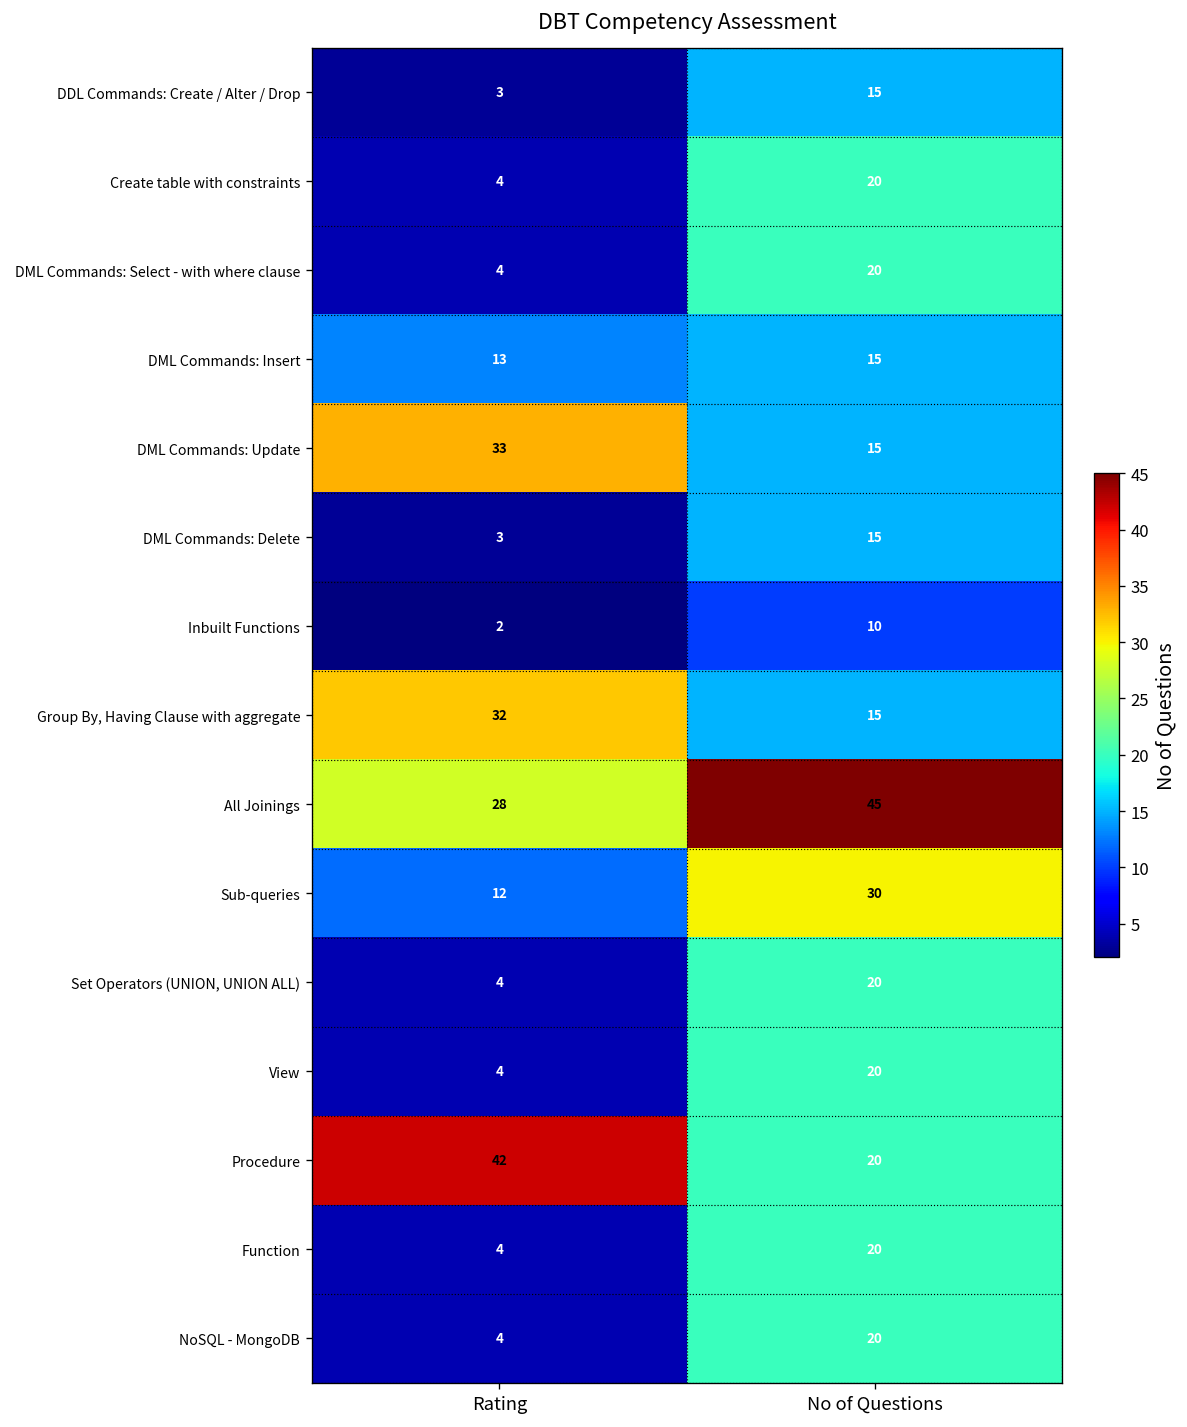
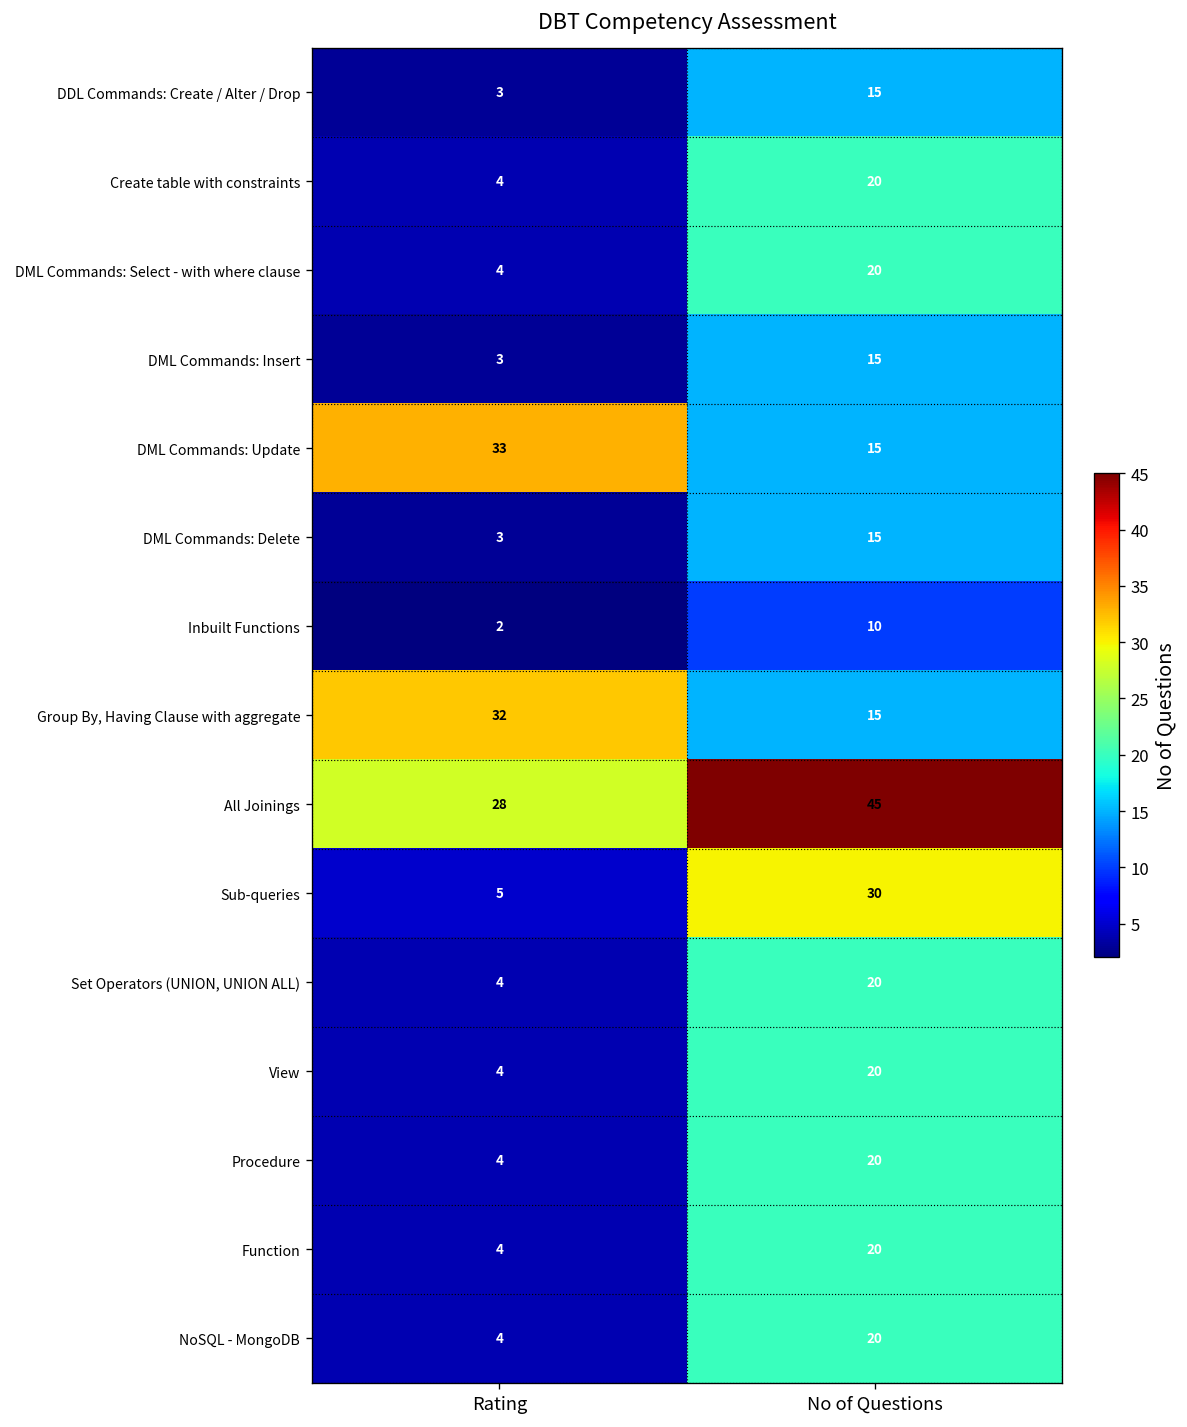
  {
    "DDL Commands: Create / Alter / Drop": {
      "Rating": 3,
      "No of Questions": 15
    },
    "Create table with constraints": {
      "Rating": 4,
      "No of Questions": 20
    },
    "DML Commands: Select - with where clause": {
      "Rating": 4,
      "No of Questions": 20
    },
    "DML Commands: Insert": {
-     "Rating": 13,
+     "Rating": 3,
      "No of Questions": 15
    },
    "DML Commands: Update": {
      "Rating": 33,
      "No of Questions": 15
    },
    "DML Commands: Delete": {
      "Rating": 3,
      "No of Questions": 15
    },
    "Inbuilt Functions": {
      "Rating": 2,
      "No of Questions": 10
    },
    "Group By, Having Clause with aggregate": {
      "Rating": 32,
      "No of Questions": 15
    },
    "All Joinings": {
      "Rating": 28,
      "No of Questions": 45
    },
    "Sub-queries": {
-     "Rating": 12,
+     "Rating": 5,
      "No of Questions": 30
    },
    "Set Operators (UNION, UNION ALL)": {
      "Rating": 4,
      "No of Questions": 20
    },
    "View": {
      "Rating": 4,
      "No of Questions": 20
    },
    "Procedure": {
-     "Rating": 42,
+     "Rating": 4,
      "No of Questions": 20
    },
    "Function": {
      "Rating": 4,
      "No of Questions": 20
    },
    "NoSQL - MongoDB": {
      "Rating": 4,
      "No of Questions": 20
    }
  }
